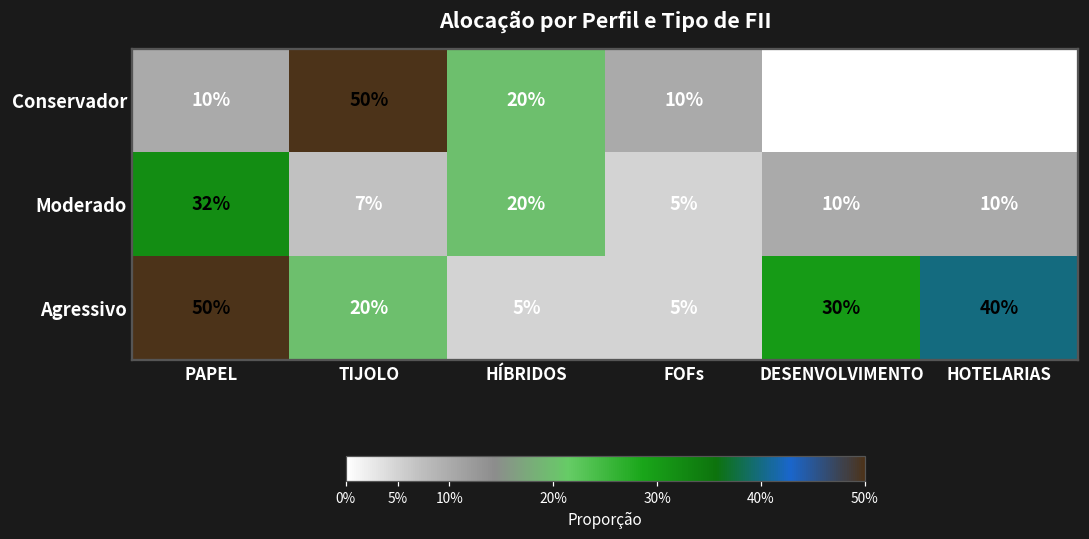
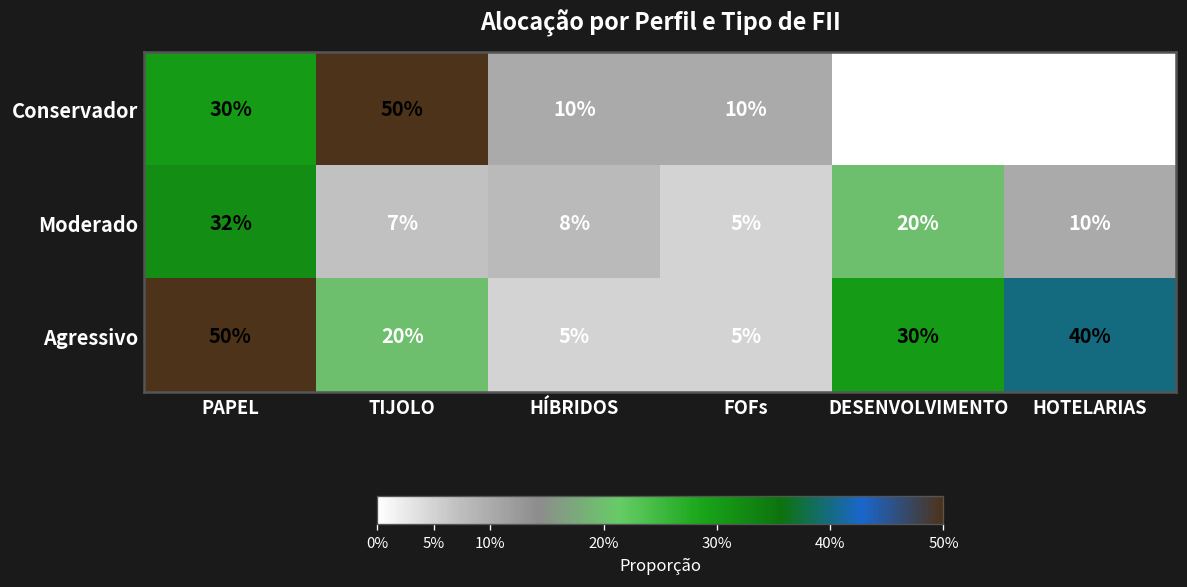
  {
    "Conservador": {
-     "PAPEL": "10%",
+     "PAPEL": "30%",
      "TIJOLO": "50%",
-     "HÍBRIDOS": "20%",
+     "HÍBRIDOS": "10%",
      "FOFs": "10%"
    },
    "Moderado": {
      "PAPEL": "32%",
      "TIJOLO": "7%",
-     "HÍBRIDOS": "20%",
-     "DESENVOLVIMENTO": "10%",
+     "HÍBRIDOS": "8%",
+     "DESENVOLVIMENTO": "20%",
      "HOTELARIAS": "10%"
    },
    "Agressivo": {
      "PAPEL": "50%",
      "TIJOLO": "20%",
      "DESENVOLVIMENTO": "30%",
      "HOTELARIAS": "40%"
    }
  }
